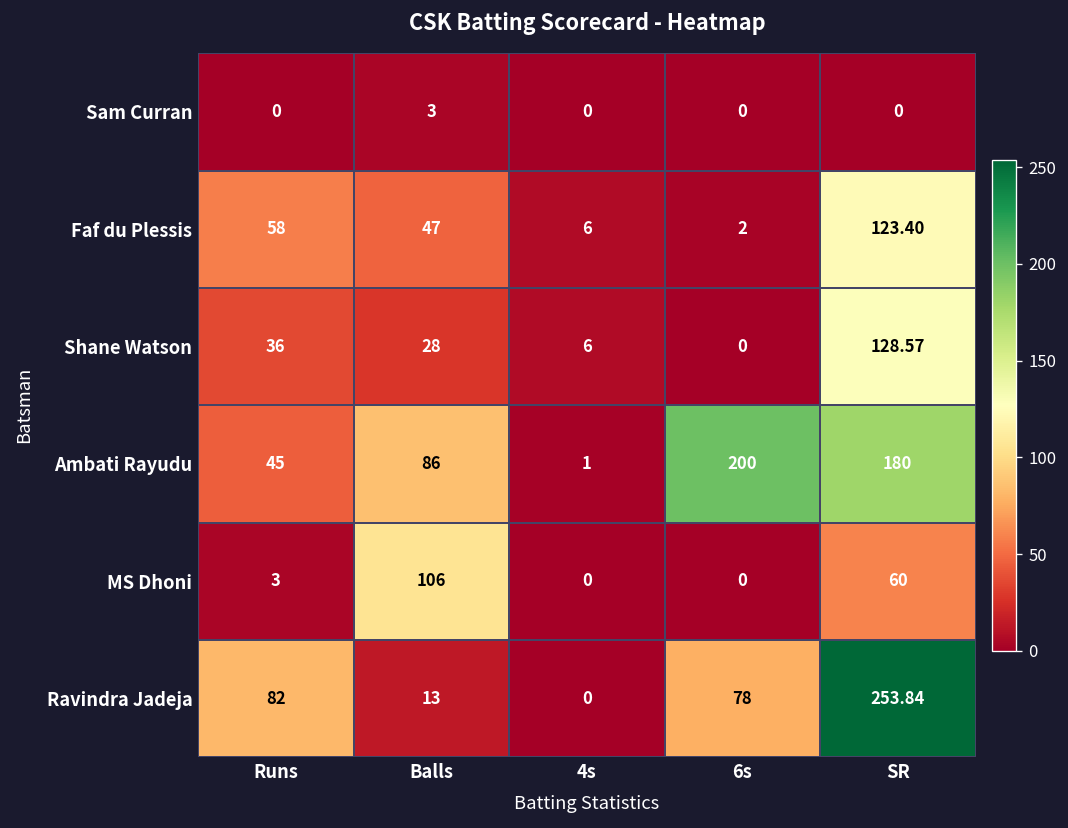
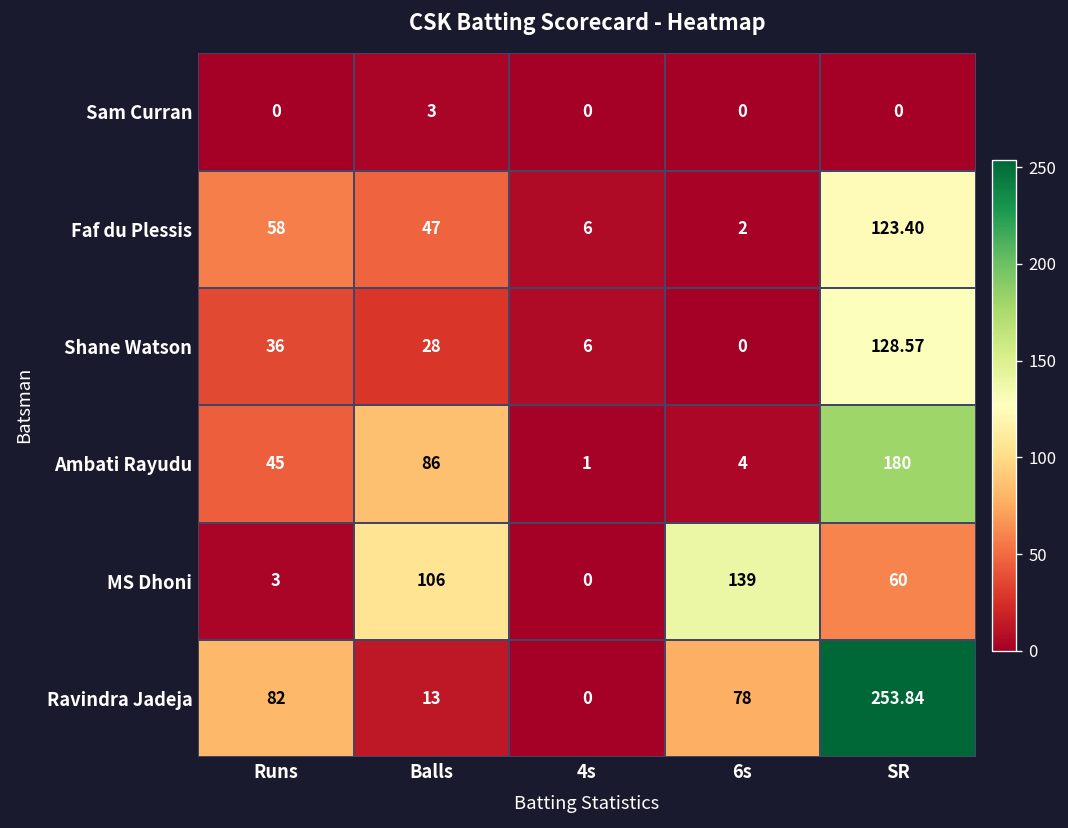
  {
    "Sam Curran": {
      "Runs": 0,
      "Balls": 3,
      "4s": 0,
      "6s": 0,
      "SR": 0
    },
    "Faf du Plessis": {
      "Runs": 58,
      "Balls": 47,
      "4s": 6,
      "6s": 2,
      "SR": 123.40
    },
    "Shane Watson": {
      "Runs": 36,
      "Balls": 28,
      "4s": 6,
      "6s": 0,
      "SR": 128.57
    },
    "Ambati Rayudu": {
      "Runs": 45,
      "Balls": 86,
      "4s": 1,
-     "6s": 200,
+     "6s": 4,
      "SR": 180
    },
    "MS Dhoni": {
      "Runs": 3,
      "Balls": 106,
      "4s": 0,
-     "6s": 0,
+     "6s": 139,
      "SR": 60
    },
    "Ravindra Jadeja": {
      "Runs": 82,
      "Balls": 13,
      "4s": 0,
      "6s": 78,
      "SR": 253.84
    }
  }
